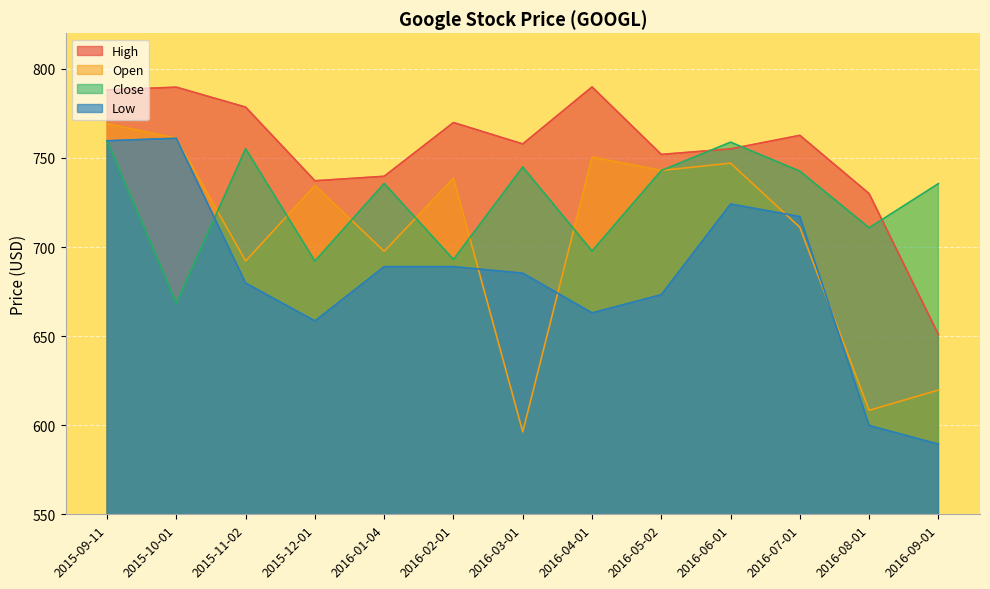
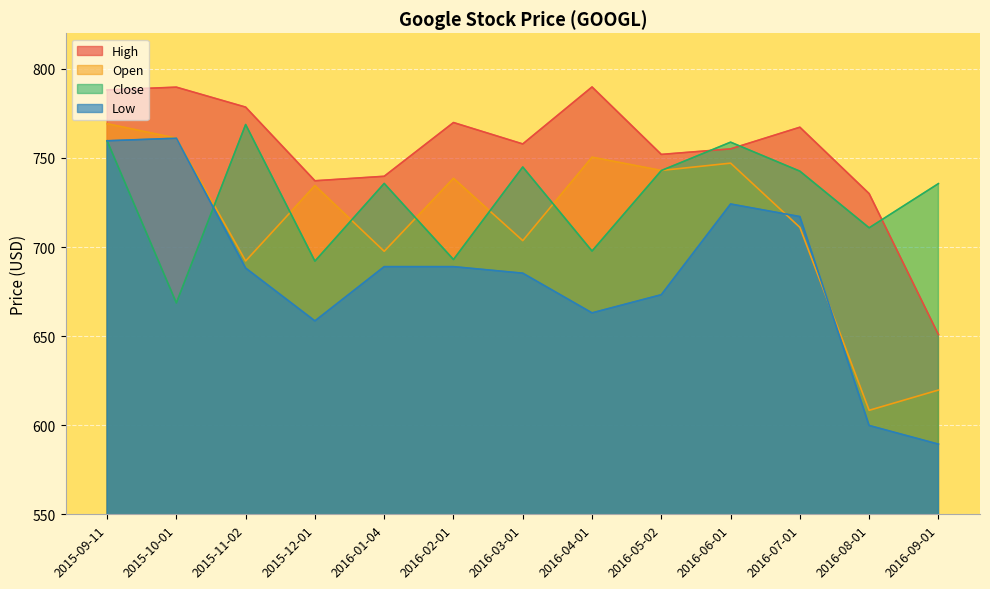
  {
    "High": {
      "2015-10-01": 790,
      "2015-11-02": 779,
      "2015-12-01": 737,
      "2016-01-04": 740,
      "2016-02-01": 770,
      "2016-03-01": 758,
      "2016-04-01": 790,
      "2016-05-02": 752,
      "2016-06-01": 755,
-     "2016-07-01": 763,
+     "2016-07-01": 767,
      "2016-08-01": 730,
      "2016-09-01": 651
    },
    "Open": {
      "2015-09-11": 769,
      "2015-11-02": 692,
      "2015-12-01": 735,
      "2016-01-04": 698,
      "2016-02-01": 739,
-     "2016-03-01": 596,
+     "2016-03-01": 704,
      "2016-04-01": 750,
      "2016-06-01": 747,
      "2016-07-01": 711,
      "2016-08-01": 608,
      "2016-09-01": 620
    },
    "Close": {
      "2015-10-01": 669,
-     "2015-11-02": 755,
+     "2015-11-02": 769,
      "2015-12-01": 692,
      "2016-01-04": 736,
      "2016-02-01": 693,
      "2016-03-01": 745,
      "2016-04-01": 698,
      "2016-06-01": 759,
      "2016-07-01": 743,
      "2016-08-01": 711,
      "2016-09-01": 736
    },
    "Low": {
-     "2015-11-02": 680,
+     "2015-11-02": 688,
      "2015-12-01": 659,
      "2016-01-04": 689,
      "2016-02-01": 689,
      "2016-03-01": 685,
      "2016-04-01": 663,
      "2016-05-02": 673,
      "2016-06-01": 724,
      "2016-07-01": 717,
      "2016-08-01": 600,
      "2016-09-01": 589
    }
  }
